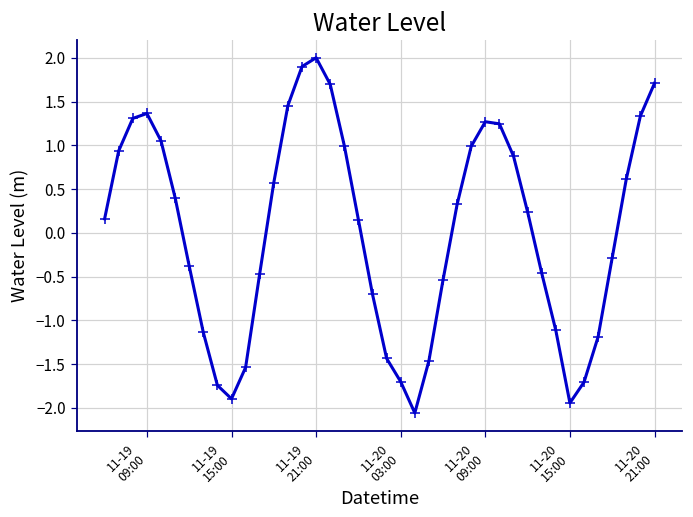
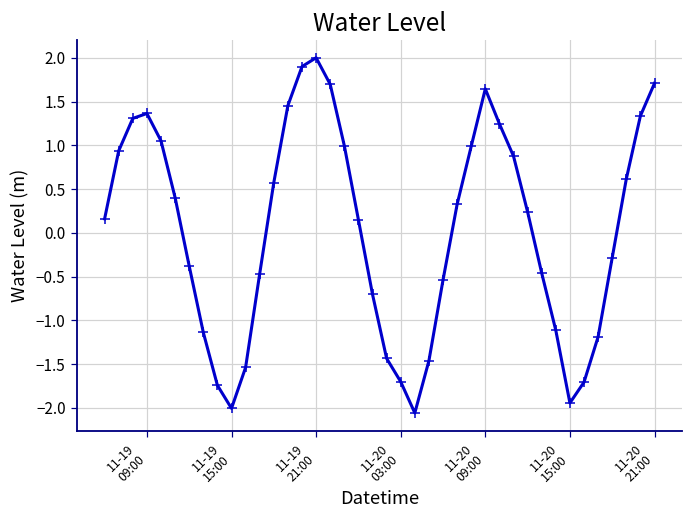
  {
    "11-19 09:00": 1.4,
-   "11-19 15:00": -1.9,
+   "11-19 15:00": -2.0,
    "11-19 21:00": 2.0,
    "11-20 03:00": -1.7,
-   "11-20 09:00": 1.3,
+   "11-20 09:00": 1.6,
    "11-20 15:00": -1.9,
    "11-20 21:00": 1.7
  }
